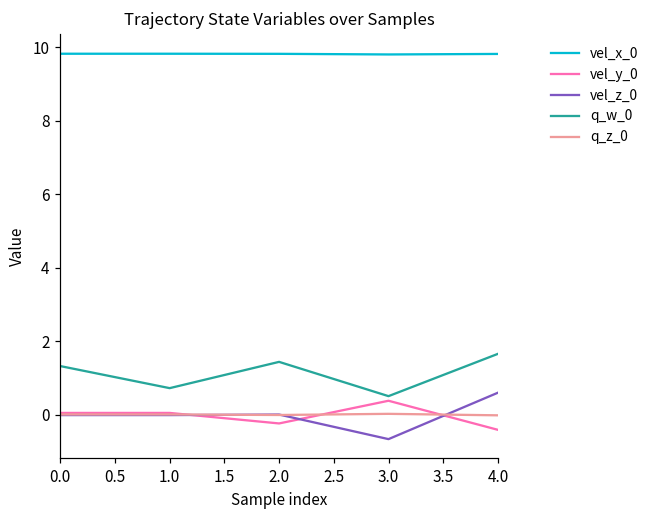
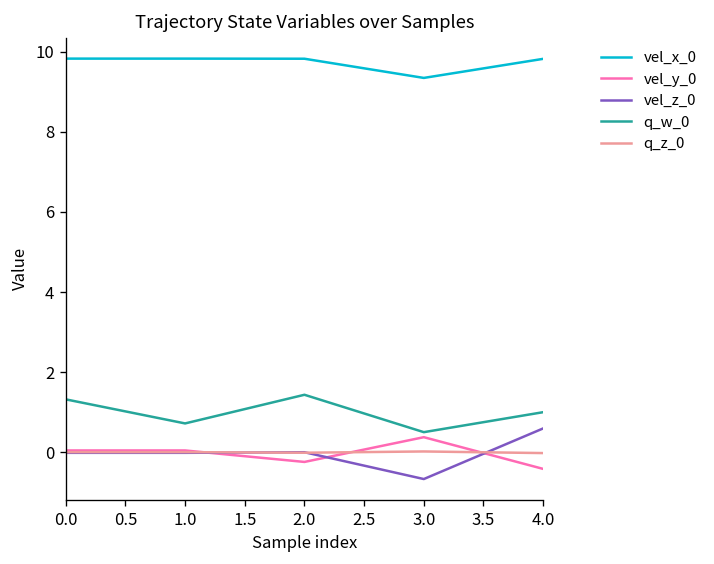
  {
    "vel_x_0": {
      "0.0": 9.8,
      "1.0": 9.8,
      "2.0": 9.8,
-     "3.0": 9.8,
+     "3.0": 9.3,
      "4.0": 9.8
    },
    "vel_z_0": {
      "3.0": -0.7,
      "4.0": 0.6
    },
    "q_w_0": {
      "0.0": 1.3,
      "1.0": 0.7,
      "2.0": 1.4,
      "3.0": 0.5,
-     "4.0": 1.7
+     "4.0": 1.0
    }
  }
